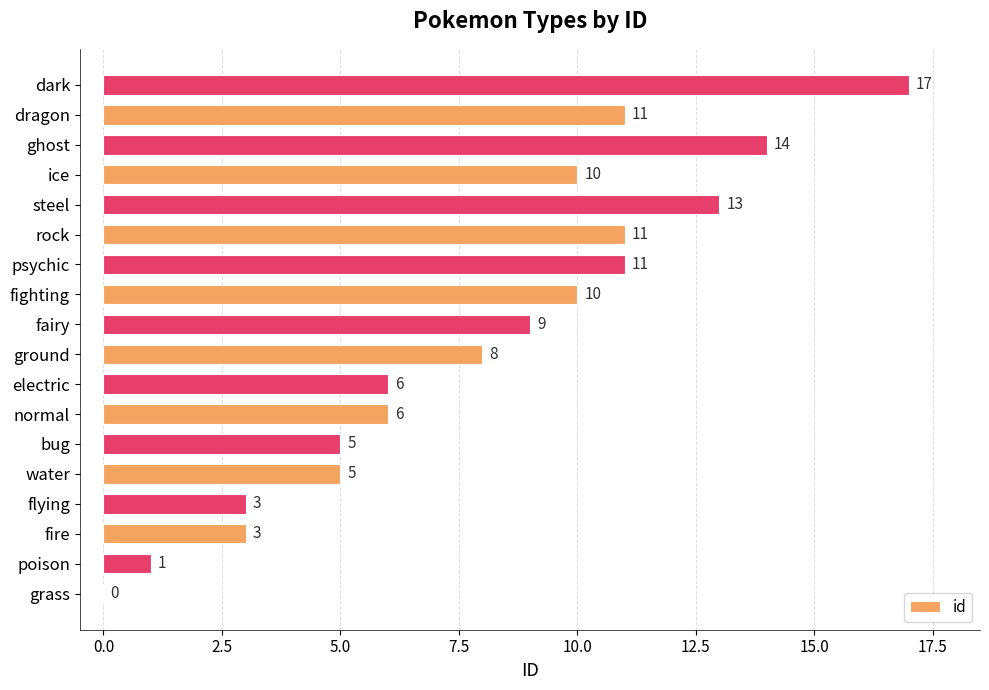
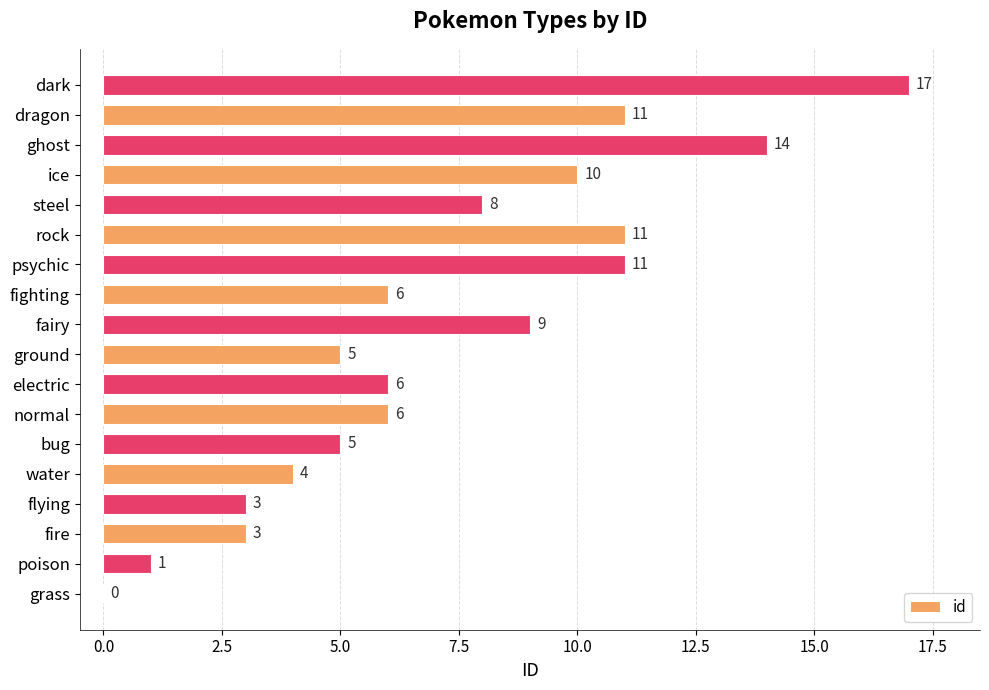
  {
    "dark": 17,
    "dragon": 11,
    "ghost": 14,
    "ice": 10,
-   "steel": 13,
+   "steel": 8,
    "rock": 11,
    "psychic": 11,
-   "fighting": 10,
+   "fighting": 6,
    "fairy": 9,
-   "ground": 8,
+   "ground": 5,
    "electric": 6,
    "normal": 6,
    "bug": 5,
-   "water": 5,
+   "water": 4,
    "flying": 3,
    "fire": 3,
    "poison": 1,
    "grass": 0
  }
